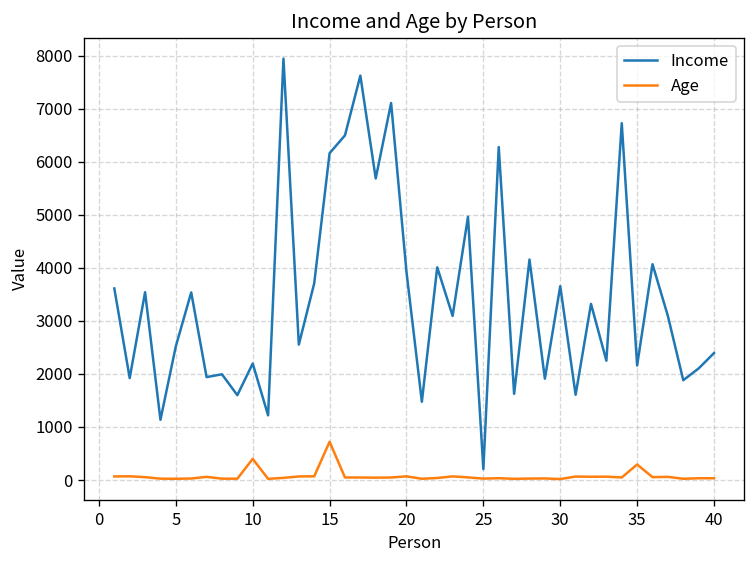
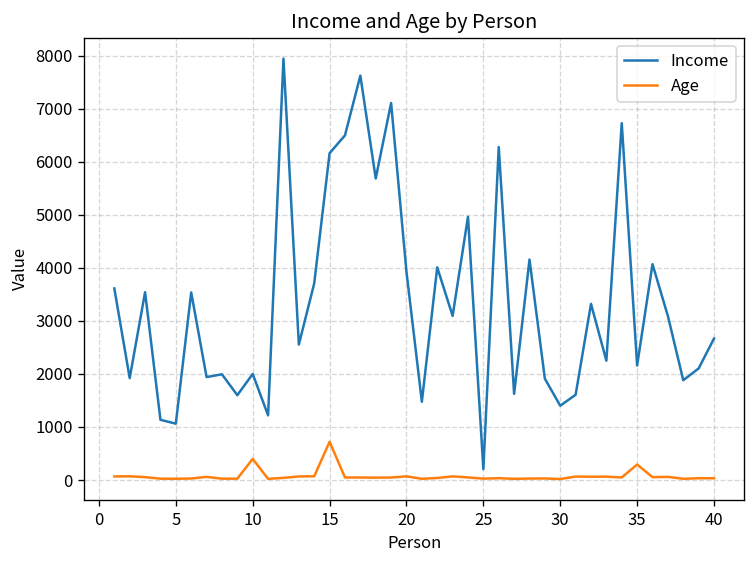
  {
    "Income": {
-     "5": 2500,
-     "10": 2200,
+     "5": 1100,
+     "10": 2000,
      "15": 6200,
      "20": 3900,
      "25": 200,
-     "30": 3700,
+     "30": 1400,
      "35": 2200,
-     "40": 2400
+     "40": 2700
    },
    "Age": {
      "5": 0,
      "10": 400,
      "15": 700,
      "20": 100,
      "25": 0,
      "30": 0,
      "35": 300,
      "40": 0
    }
  }
